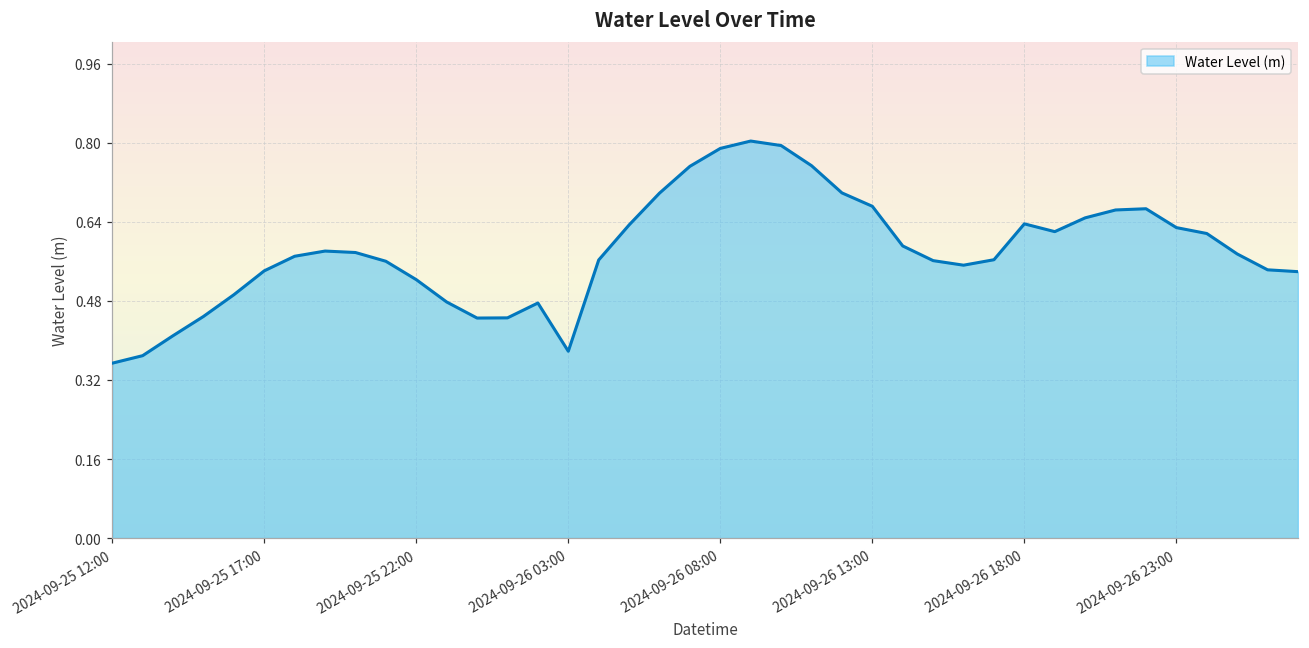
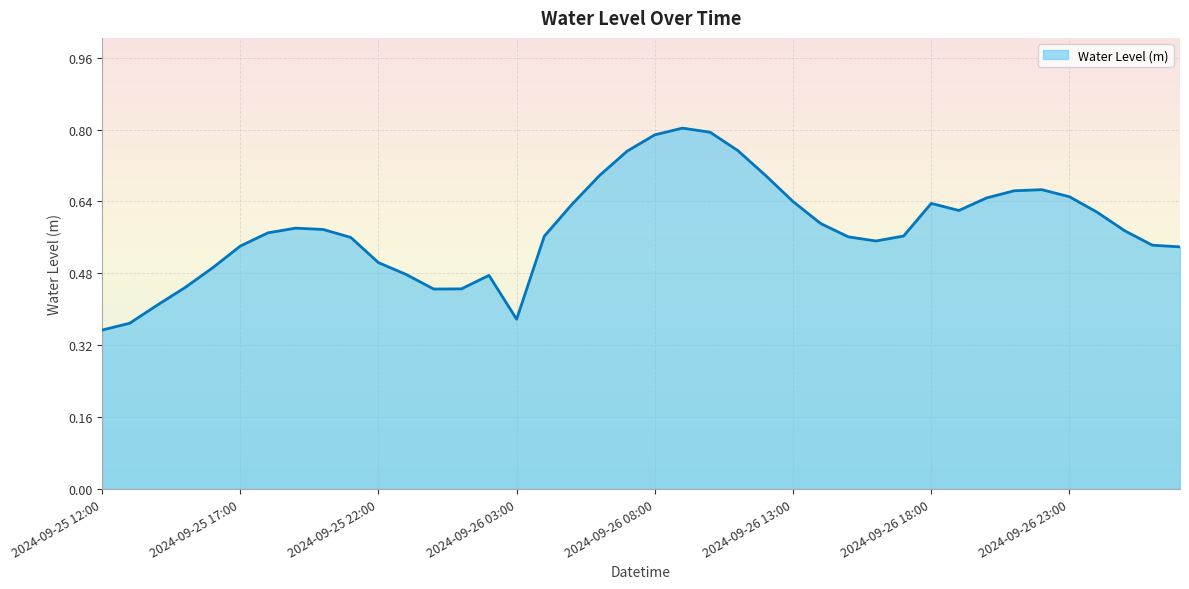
  {
    "2024-09-25 12:00": 0.35,
    "2024-09-25 17:00": 0.54,
-   "2024-09-25 22:00": 0.52,
+   "2024-09-25 22:00": 0.50,
    "2024-09-26 03:00": 0.38,
    "2024-09-26 08:00": 0.79,
-   "2024-09-26 13:00": 0.67,
+   "2024-09-26 13:00": 0.64,
    "2024-09-26 18:00": 0.64,
-   "2024-09-26 23:00": 0.63
+   "2024-09-26 23:00": 0.65
  }
